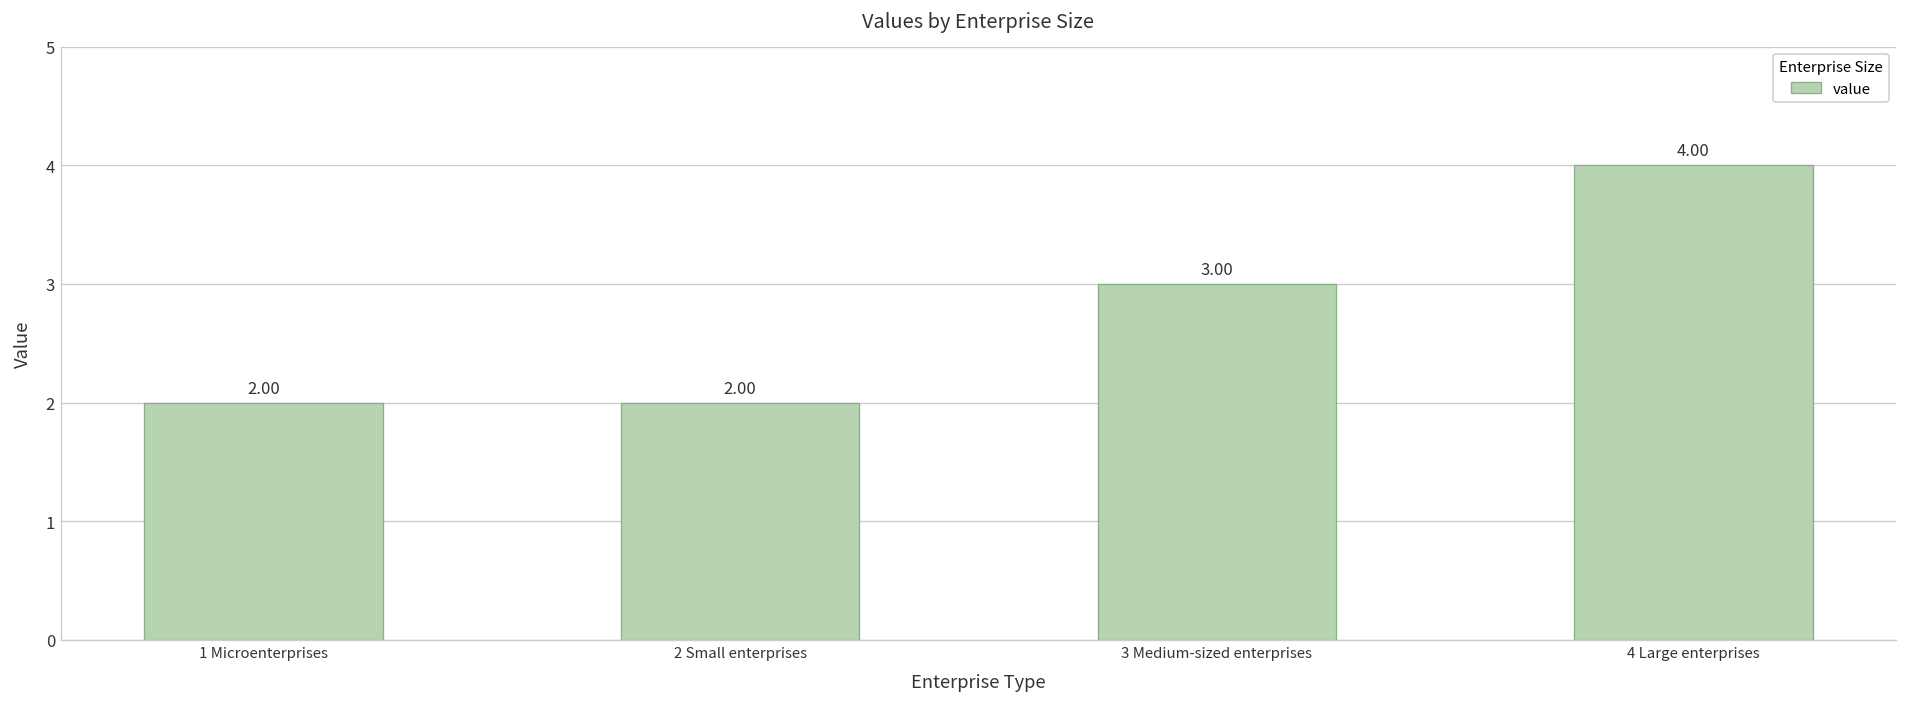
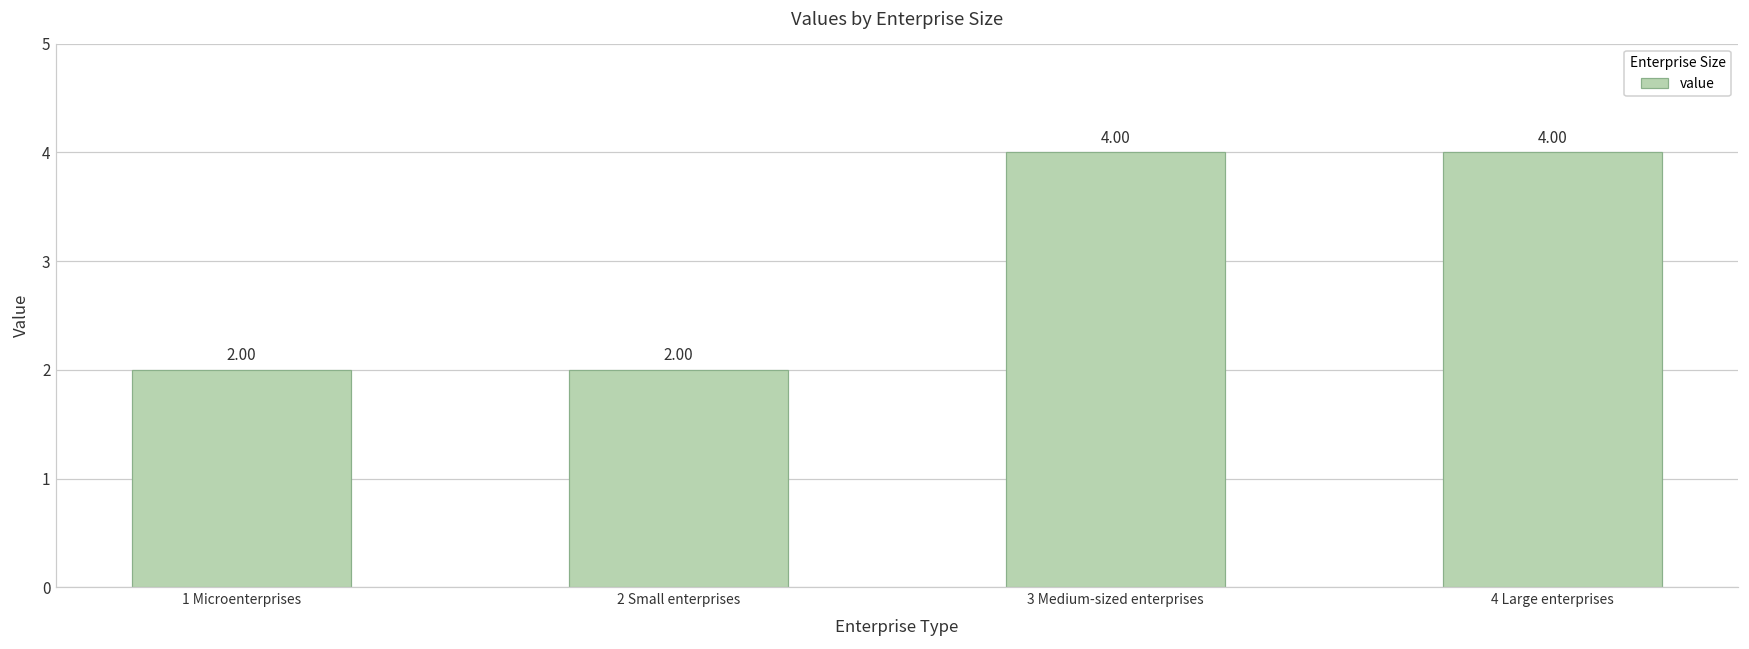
  {
    "1 Microenterprises": 2.00,
    "2 Small enterprises": 2.00,
-   "3 Medium-sized enterprises": 3.00,
+   "3 Medium-sized enterprises": 4.00,
    "4 Large enterprises": 4.00
  }
